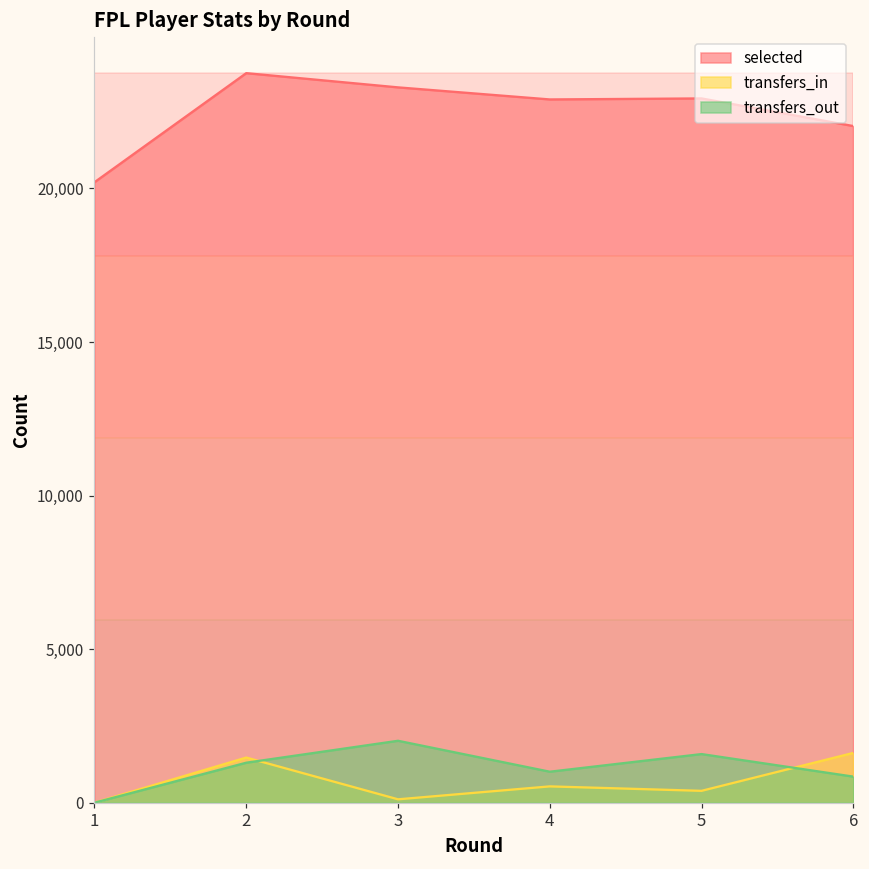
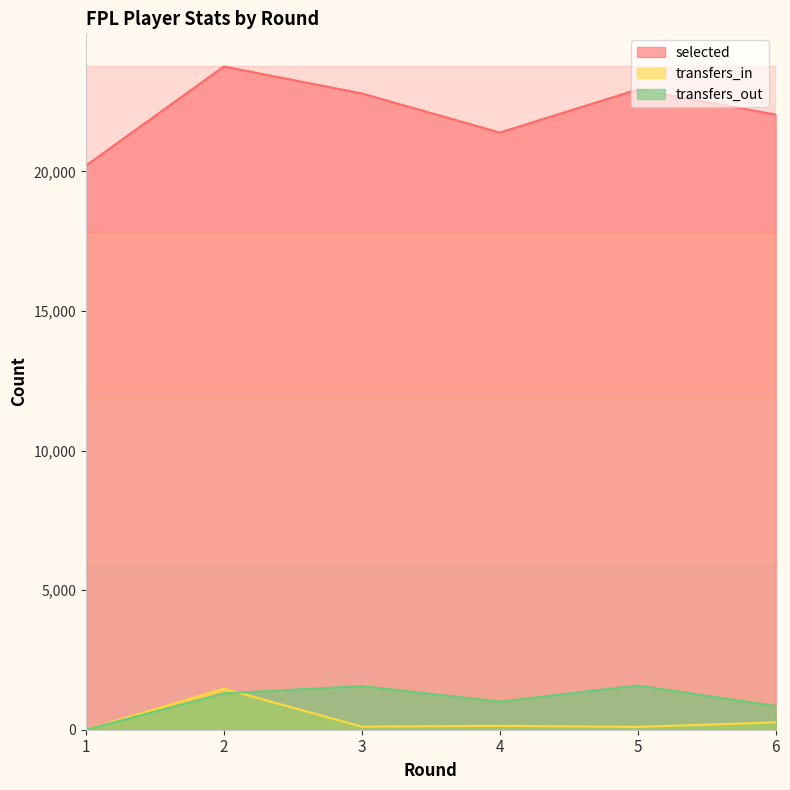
  {
    "selected": {
      "1": "20,200",
      "2": "23,800",
-     "3": "23,300",
-     "4": "22,900",
+     "3": "22,800",
+     "4": "21,400",
      "6": "22,000"
    },
    "transfers_in": {
      "2": "1,500",
      "3": "100",
-     "4": "500",
-     "5": "400",
-     "6": "1,600"
+     "4": "100",
+     "5": "100",
+     "6": "300"
    },
    "transfers_out": {
      "2": "1,300",
-     "3": "2,000",
+     "3": "1,600",
      "4": "1,000",
      "5": "1,600",
      "6": "800"
    }
  }
